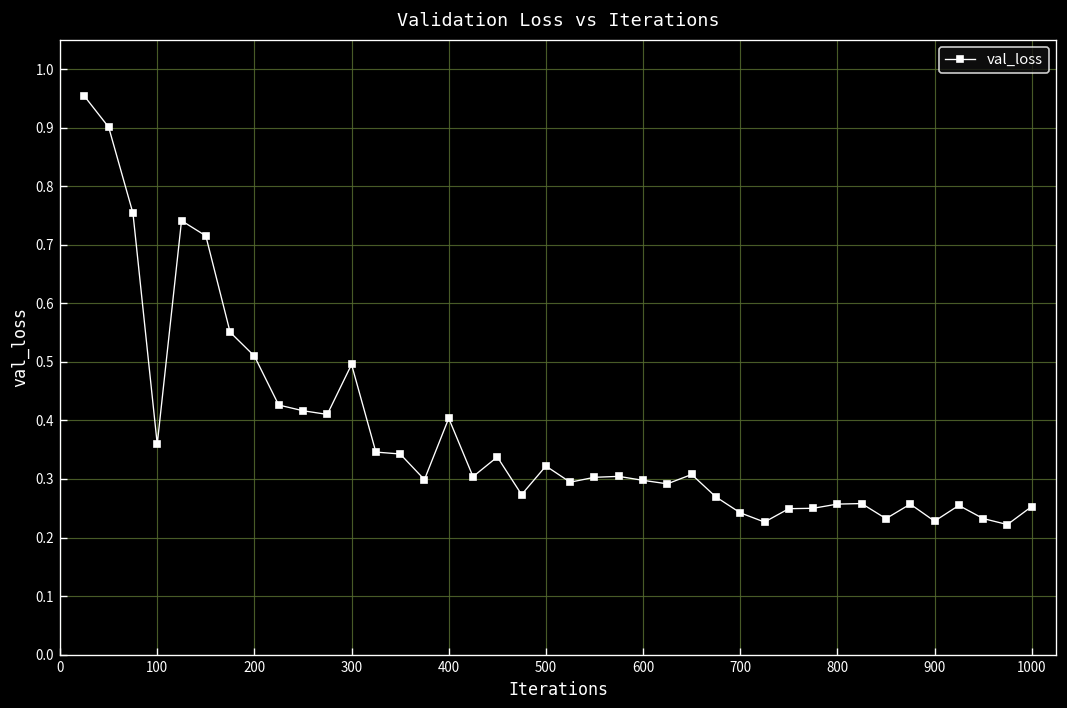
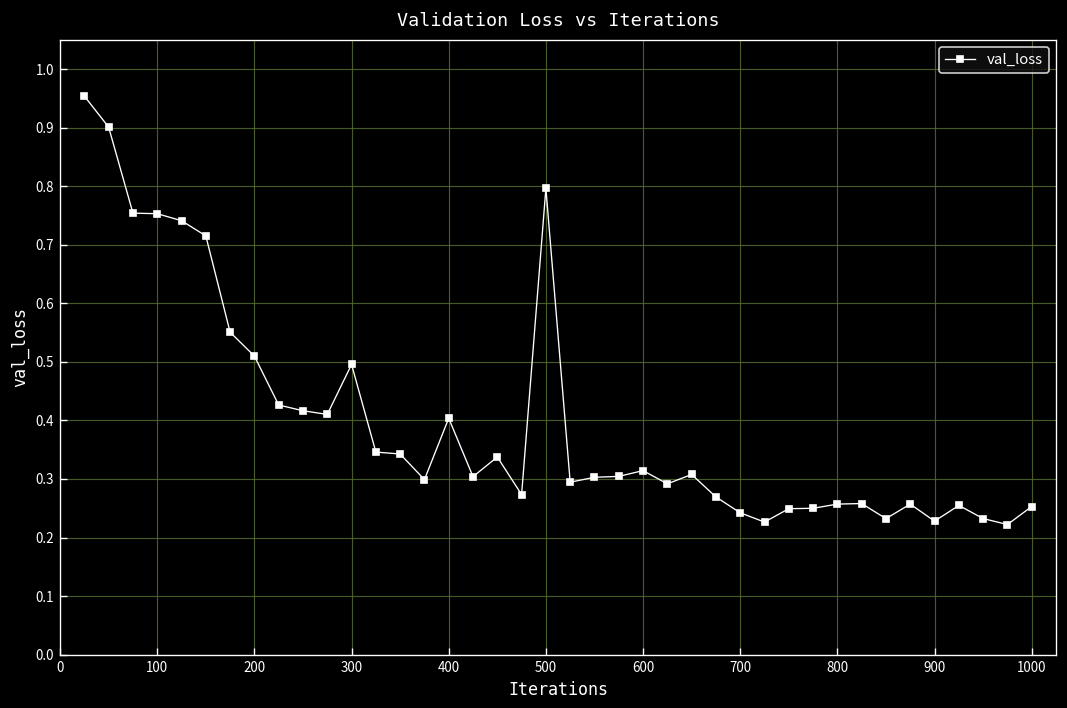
  {
-   "100": 0.36,
+   "100": 0.75,
    "200": 0.51,
    "300": 0.50,
    "400": 0.40,
-   "500": 0.32,
-   "600": 0.30,
+   "500": 0.80,
+   "600": 0.31,
    "700": 0.24,
    "800": 0.26,
    "900": 0.23,
    "1000": 0.25
  }
